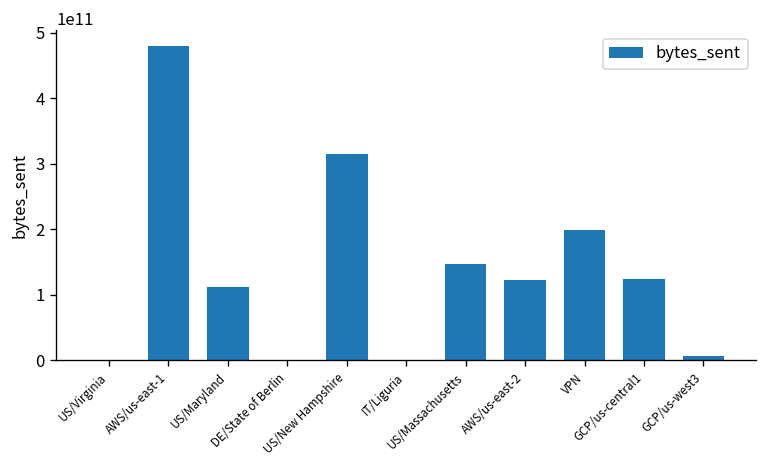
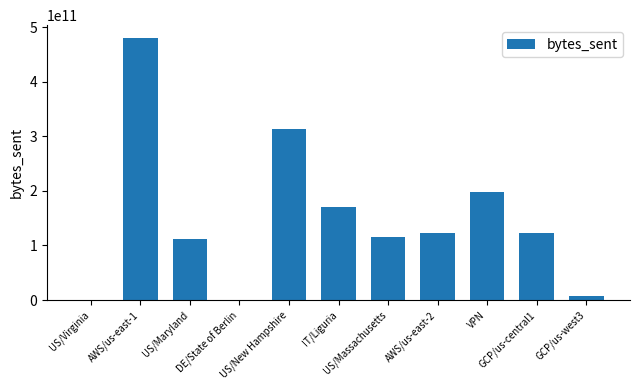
  {
    "AWS/us-east-1": 480000000000,
    "US/Maryland": 110000000000,
    "US/New Hampshire": 310000000000,
-   "IT/Liguria": 0,
-   "US/Massachusetts": 150000000000,
+   "IT/Liguria": 170000000000,
+   "US/Massachusetts": 120000000000,
    "AWS/us-east-2": 120000000000,
    "VPN": 200000000000,
    "GCP/us-central1": 120000000000,
    "GCP/us-west3": 10000000000
  }
